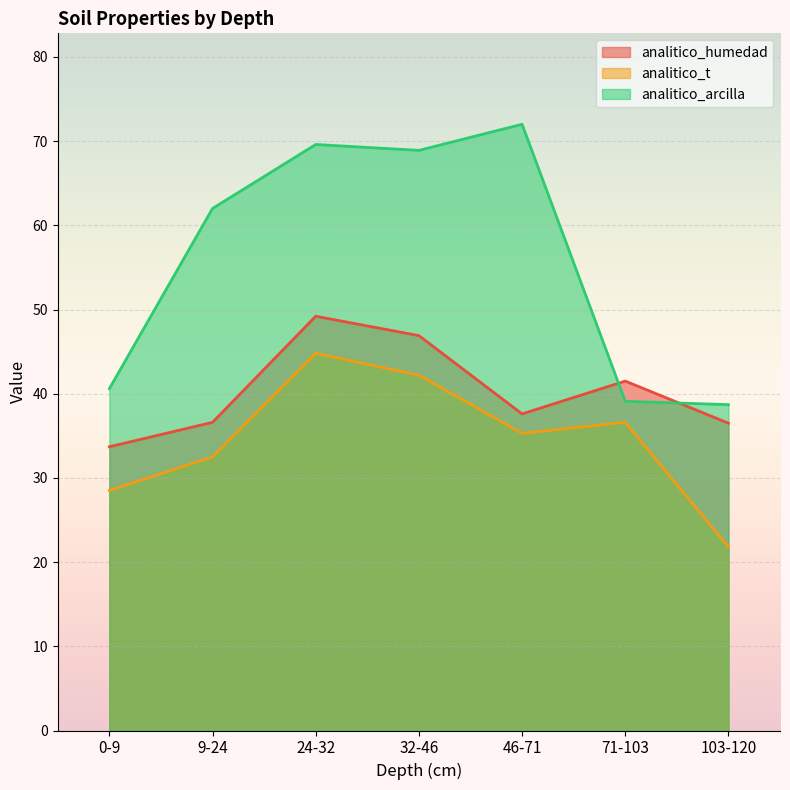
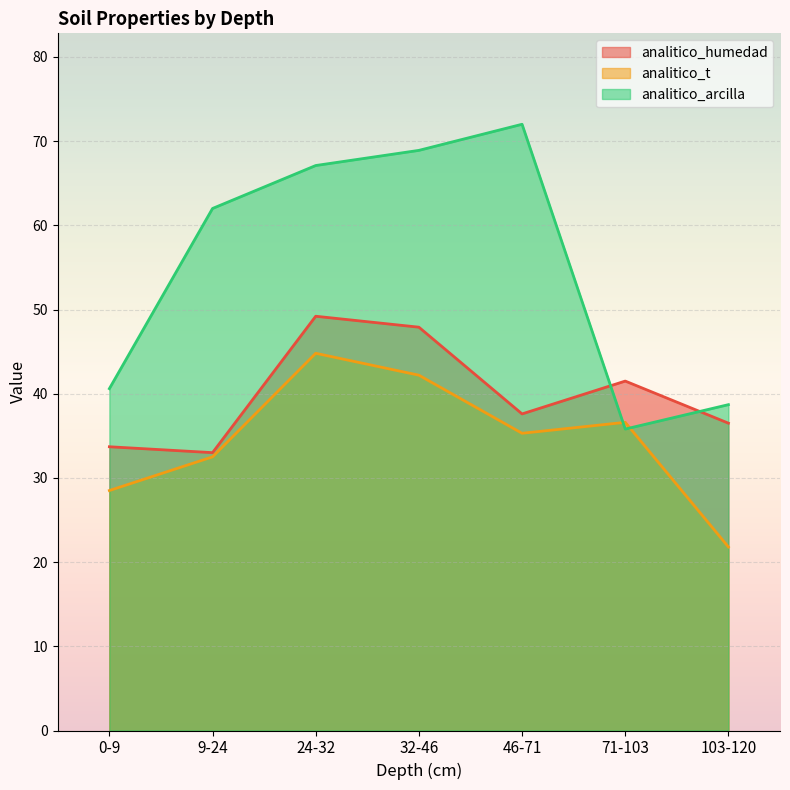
  {
    "analitico_humedad": {
      "0-9": 34,
-     "9-24": 37,
+     "9-24": 33,
      "24-32": 49,
-     "32-46": 47,
+     "32-46": 48,
      "46-71": 38,
      "71-103": 42,
      "103-120": 37
    },
    "analitico_t": {
      "0-9": 29,
      "9-24": 33,
      "24-32": 45,
      "32-46": 42,
      "46-71": 35,
      "71-103": 37,
      "103-120": 22
    },
    "analitico_arcilla": {
      "0-9": 41,
      "9-24": 62,
-     "24-32": 70,
+     "24-32": 67,
      "32-46": 69,
      "46-71": 72,
-     "71-103": 39,
+     "71-103": 36,
      "103-120": 39
    }
  }
